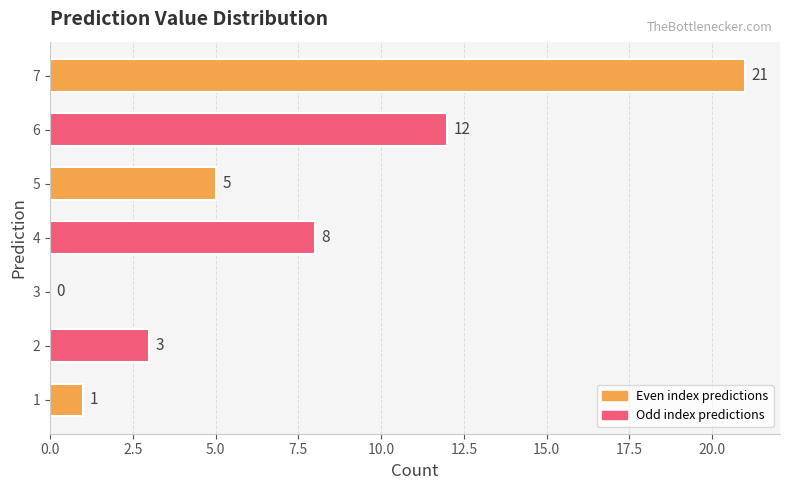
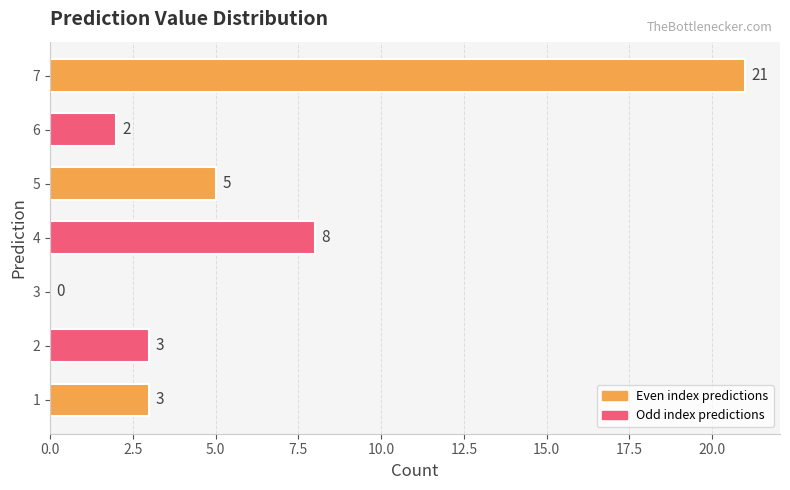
  {
    "7": 21,
-   "6": 12,
+   "6": 2,
    "5": 5,
    "4": 8,
    "3": 0,
    "2": 3,
-   "1": 1
+   "1": 3
  }
